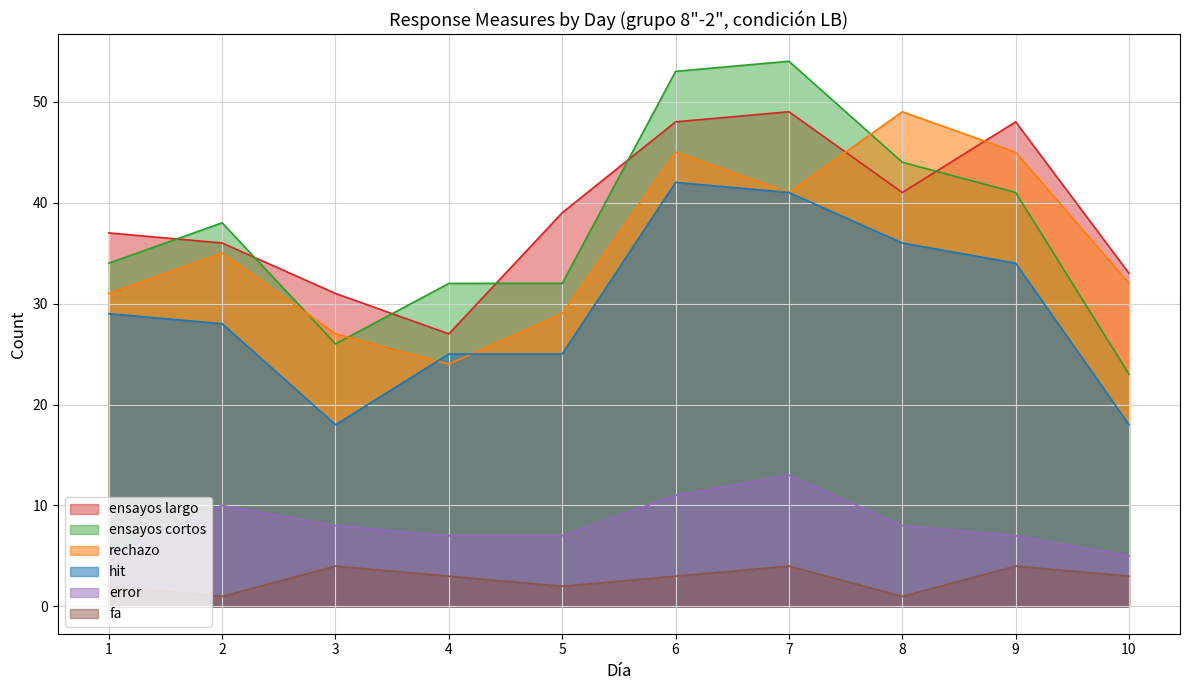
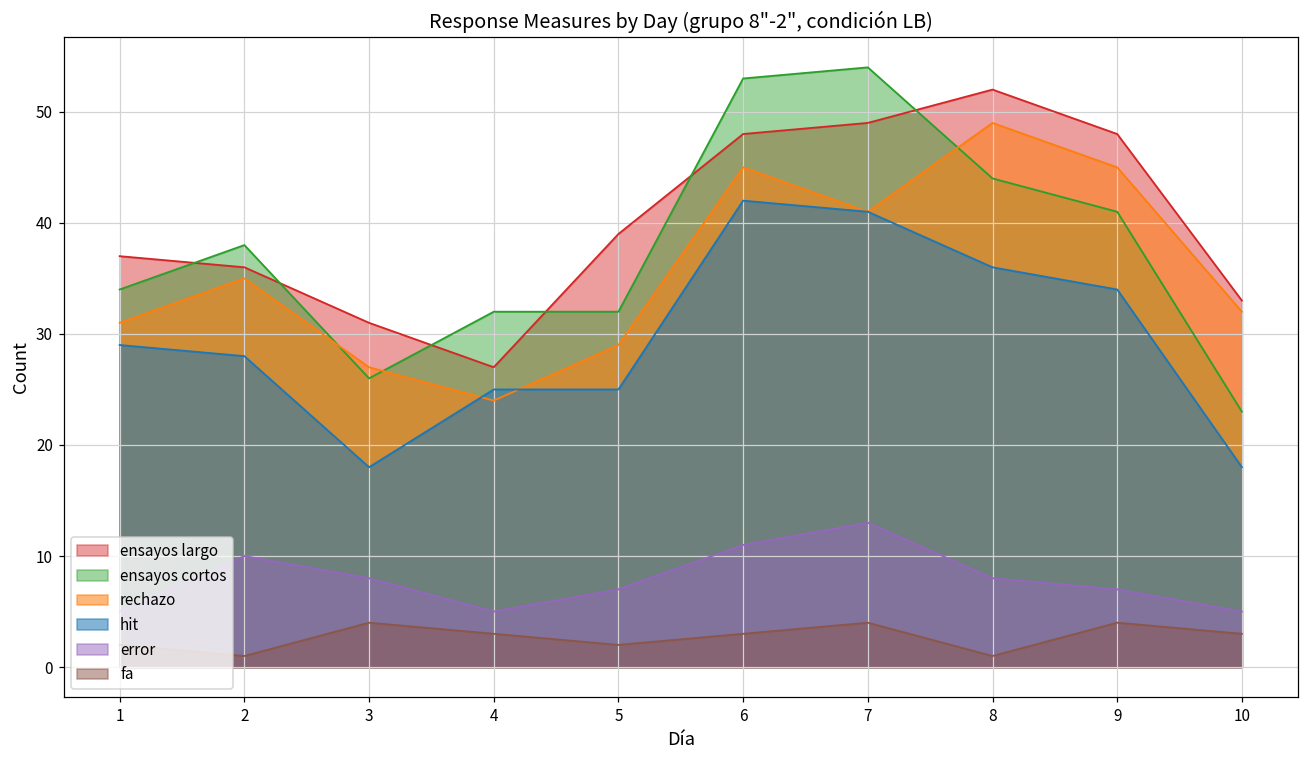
  {
    "ensayos largo": {
      "1": 37,
      "2": 36,
      "3": 31,
      "4": 27,
      "5": 39,
      "6": 48,
      "7": 49,
-     "8": 41,
+     "8": 52,
      "9": 48,
      "10": 33
    },
    "ensayos cortos": {
      "1": 34,
      "2": 38,
      "3": 26,
      "4": 32,
      "5": 32,
      "6": 53,
      "7": 54,
      "8": 44,
      "9": 41,
      "10": 23
    },
    "rechazo": {
      "1": 31,
      "2": 35,
      "3": 27,
      "4": 24,
      "5": 29,
      "6": 45,
      "8": 49,
      "9": 45,
      "10": 32
    },
    "hit": {
      "1": 29,
      "2": 28,
      "3": 18,
      "4": 25,
      "5": 25,
      "6": 42,
      "8": 36,
      "9": 34,
      "10": 18
    },
    "error": {
      "2": 10,
      "3": 8,
-     "4": 7,
+     "4": 5,
      "5": 7,
      "6": 11,
      "7": 13,
      "8": 8,
      "9": 7,
      "10": 5
    },
    "fa": {
      "2": 1,
      "3": 4,
      "4": 3,
      "5": 2,
      "6": 3,
      "7": 4,
      "8": 1,
      "9": 4,
      "10": 3
    }
  }
